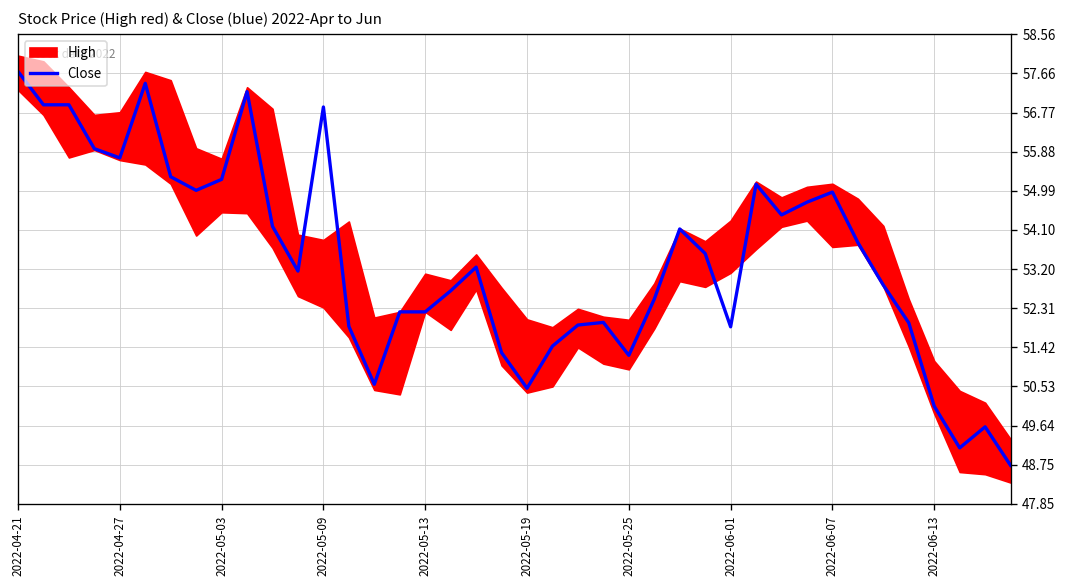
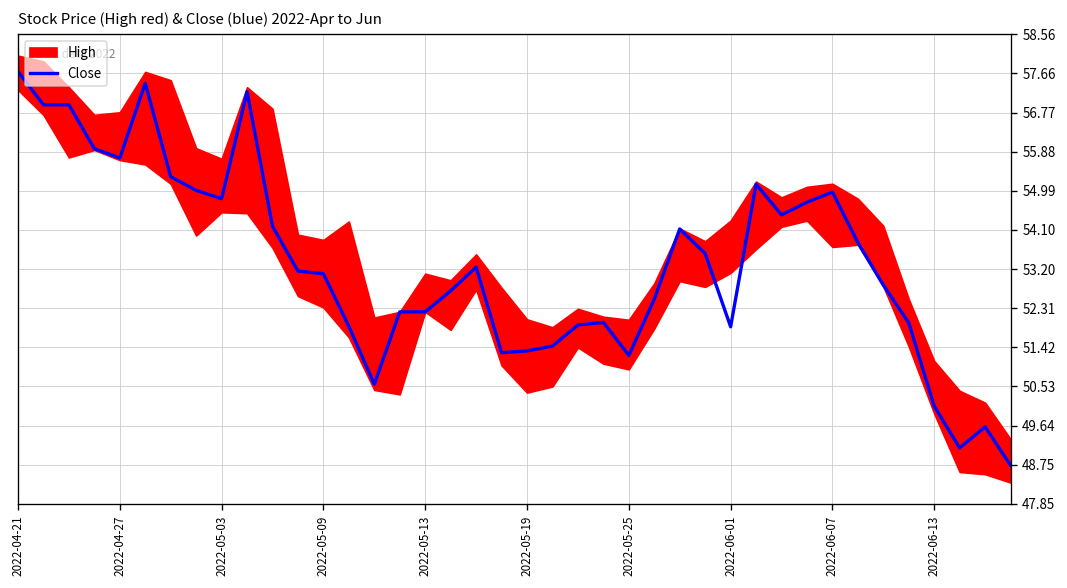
  {
    "Close": {
      "2022-04-21": 57.7,
      "2022-04-27": 55.7,
-     "2022-05-03": 55.3,
-     "2022-05-09": 56.9,
+     "2022-05-03": 54.8,
+     "2022-05-09": 53.1,
      "2022-05-13": 52.2,
-     "2022-05-19": 50.5,
+     "2022-05-19": 51.3,
      "2022-05-25": 51.2,
      "2022-06-01": 51.9,
      "2022-06-07": 55.0,
      "2022-06-13": 50.1
    }
  }
